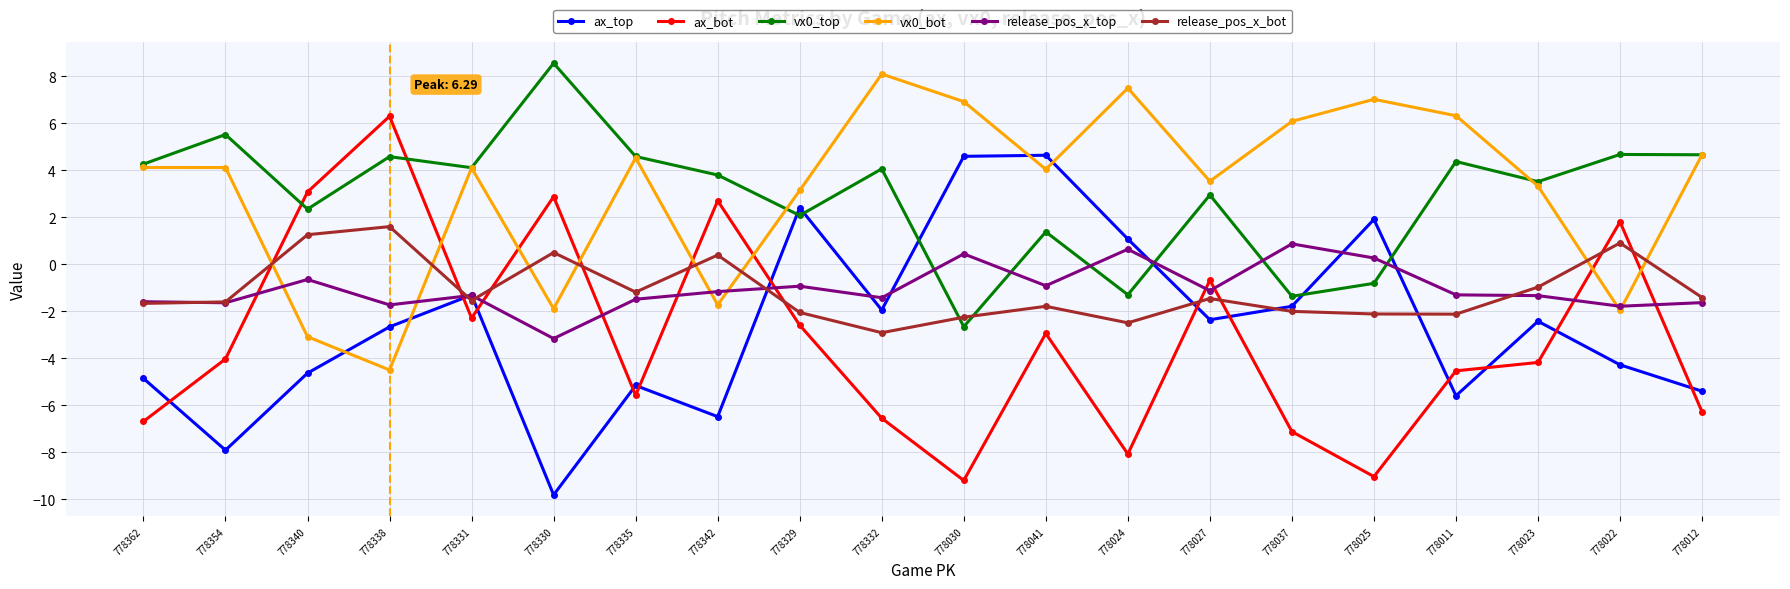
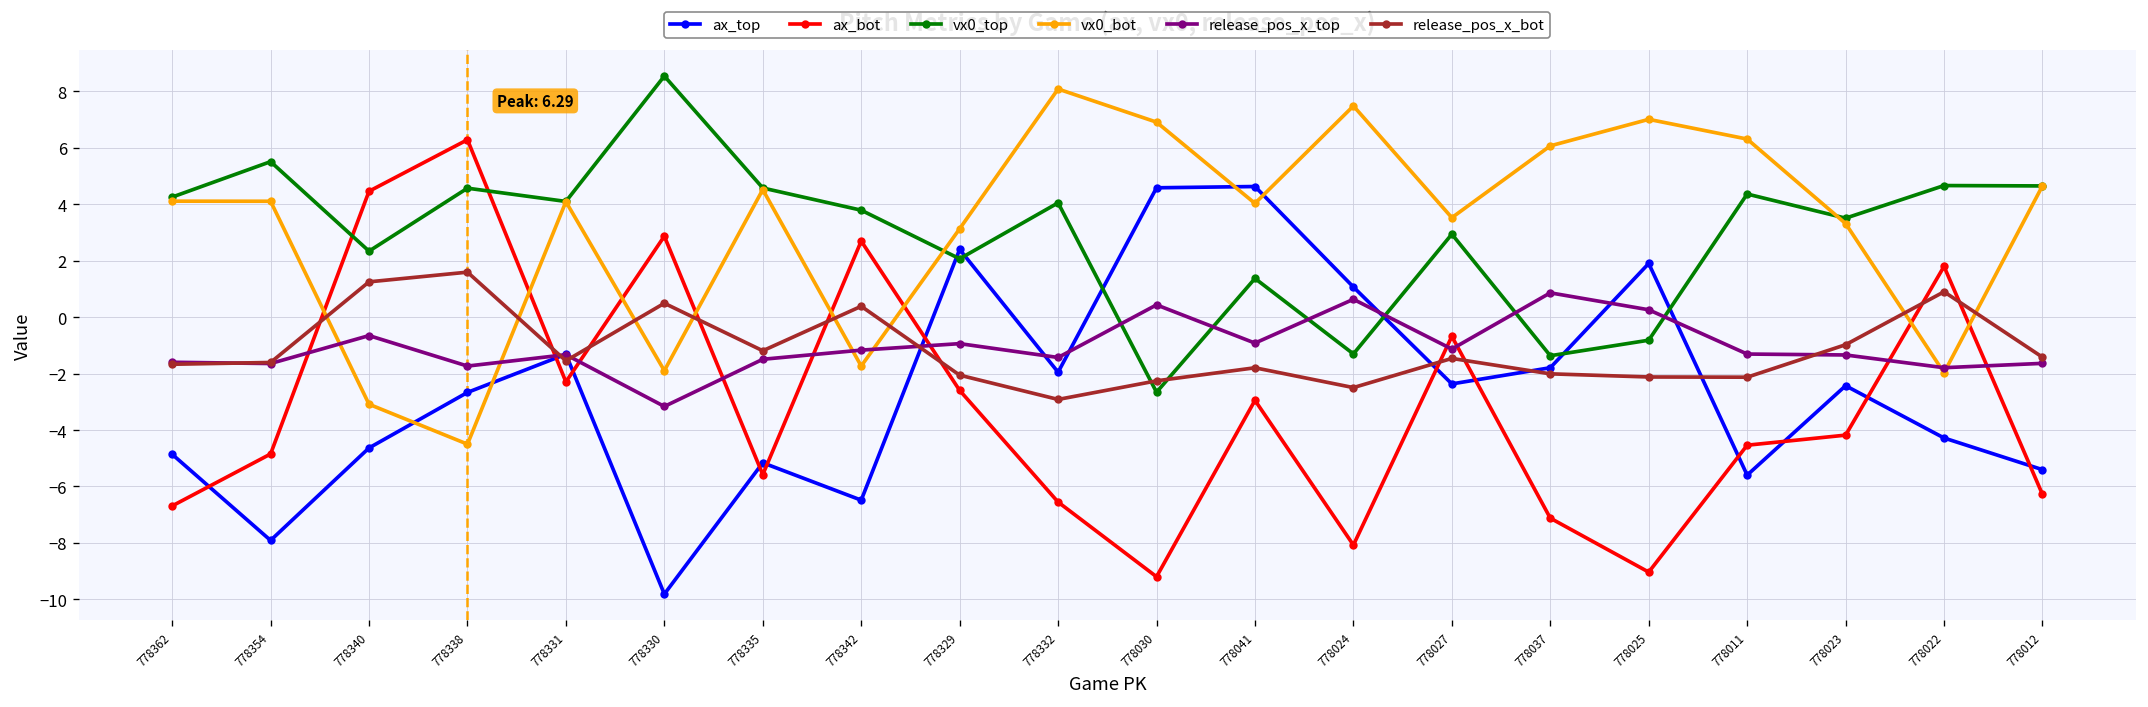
  {
    "ax_top": {
      "778362": -4.9,
      "778354": -7.9,
      "778340": -4.6,
      "778338": -2.7,
      "778330": -9.8,
      "778335": -5.2,
      "778342": -6.5,
      "778329": 2.4,
      "778332": -2.0,
      "778030": 4.6,
      "778041": 4.6,
      "778024": 1.1,
      "778027": -2.4,
      "778037": -1.8,
      "778025": 1.9,
      "778011": -5.6,
      "778023": -2.4,
      "778022": -4.3,
      "778012": -5.4
    },
    "ax_bot": {
      "778362": -6.7,
-     "778354": -4.0,
-     "778340": 3.1,
+     "778354": -4.9,
+     "778340": 4.5,
      "778338": 6.3,
      "778331": -2.3,
      "778330": 2.9,
      "778335": -5.6,
      "778342": 2.7,
      "778329": -2.6,
      "778332": -6.6,
      "778030": -9.2,
      "778041": -2.9,
      "778024": -8.1,
      "778027": -0.7,
      "778037": -7.1,
      "778025": -9.0,
      "778011": -4.5,
      "778023": -4.2,
      "778022": 1.8,
      "778012": -6.3
    },
    "vx0_top": {
      "778362": 4.3,
      "778354": 5.5,
      "778340": 2.3,
      "778338": 4.6,
      "778330": 8.5,
      "778342": 3.8,
      "778329": 2.1,
      "778332": 4.1,
      "778030": -2.7,
      "778041": 1.4,
      "778024": -1.3,
      "778027": 2.9,
      "778037": -1.4,
      "778025": -0.8,
      "778011": 4.4,
      "778023": 3.5,
      "778022": 4.7
    },
    "vx0_bot": {
      "778362": 4.1,
      "778354": 4.1,
      "778340": -3.1,
      "778338": -4.5,
      "778330": -1.9,
      "778342": -1.7,
      "778329": 3.1,
      "778332": 8.1,
      "778030": 6.9,
      "778041": 4.0,
      "778024": 7.5,
      "778027": 3.5,
      "778037": 6.1,
      "778025": 7.0,
      "778011": 6.3,
      "778023": 3.3,
      "778022": -2.0
    },
    "release_pos_x_top": {
      "778340": -0.7,
      "778338": -1.7,
      "778330": -3.2,
      "778335": -1.5,
      "778342": -1.2,
      "778329": -0.9,
      "778332": -1.4,
      "778030": 0.4,
      "778041": -0.9,
      "778024": 0.6,
      "778027": -1.1,
      "778037": 0.9,
      "778025": 0.3,
      "778011": -1.3,
      "778023": -1.3,
      "778022": -1.8,
      "778012": -1.6
    },
    "release_pos_x_bot": {
      "778340": 1.3,
      "778338": 1.6,
      "778331": -1.5,
      "778330": 0.5,
      "778335": -1.2,
      "778342": 0.4,
      "778329": -2.1,
      "778332": -2.9,
      "778030": -2.3,
      "778041": -1.8,
      "778024": -2.5,
      "778027": -1.5,
      "778037": -2.0,
      "778025": -2.1,
      "778011": -2.1,
      "778023": -1.0,
      "778022": 0.9,
      "778012": -1.4
    }
  }
